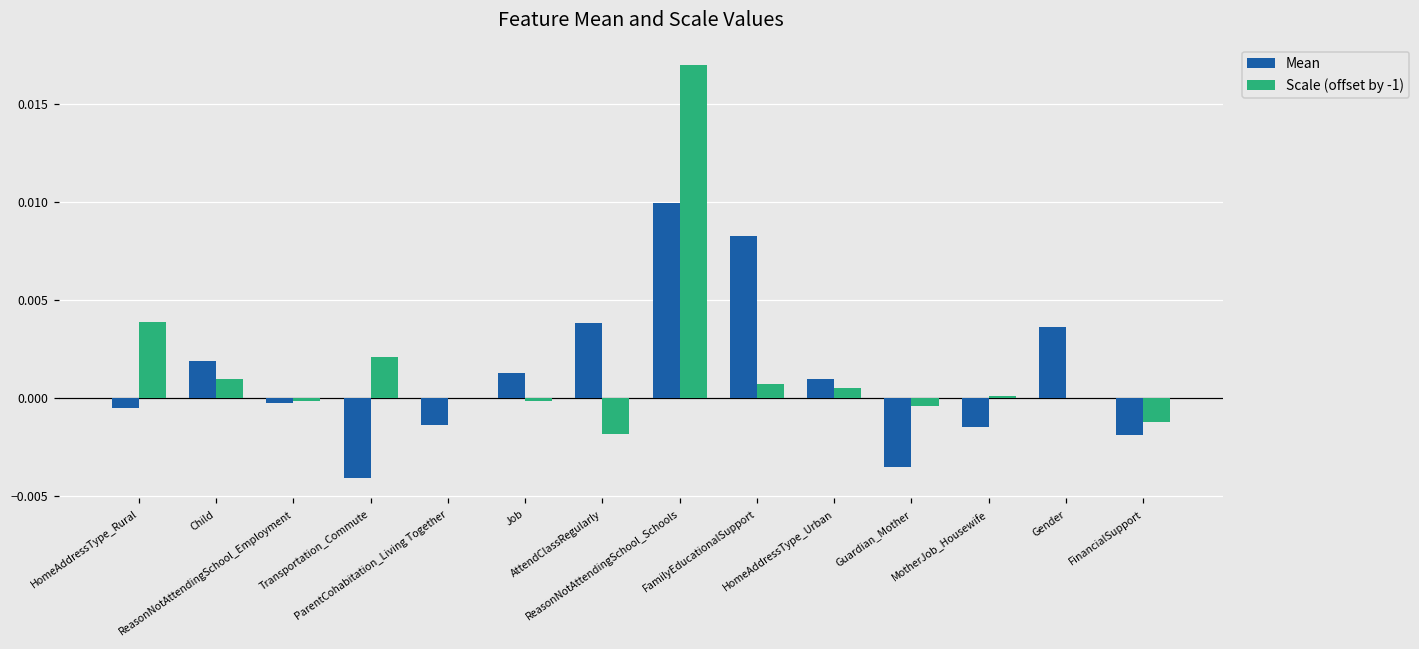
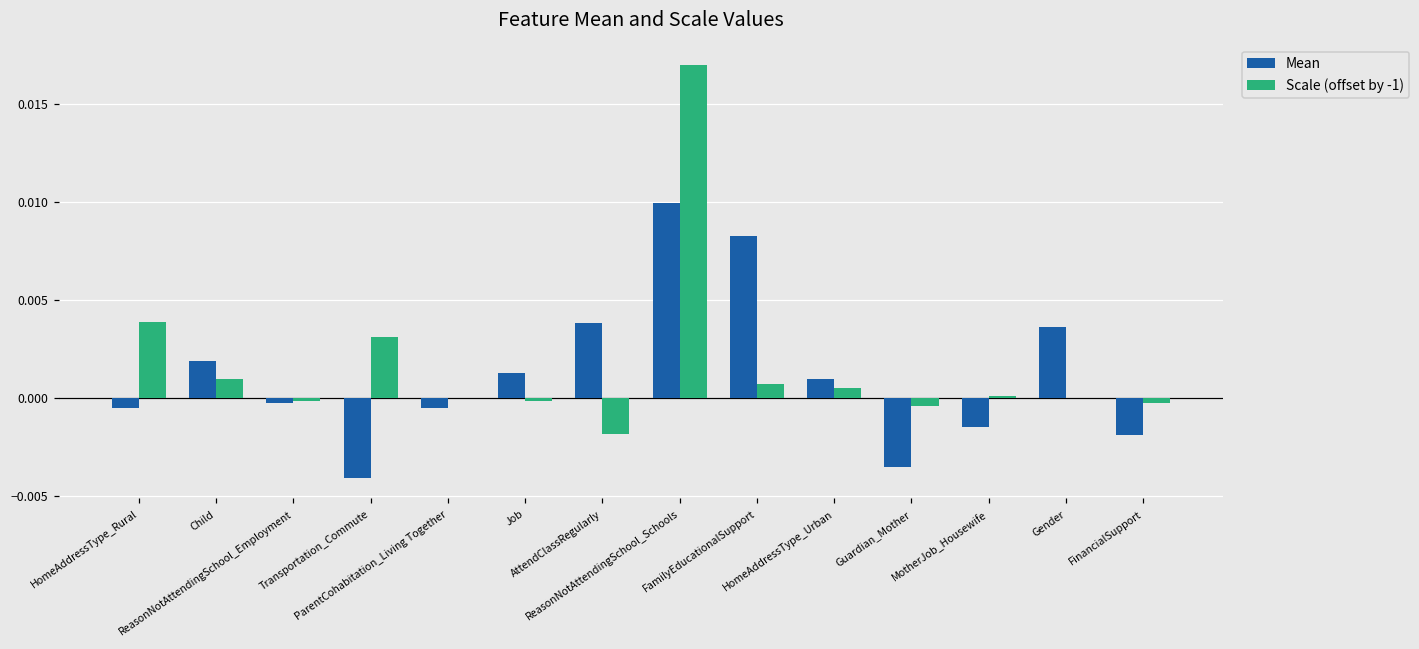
  {
    "Mean": {
      "HomeAddressType_Rural": -0.0005,
      "Child": 0.0019,
      "ReasonNotAttendingSchool_Employment": -0.0003,
      "Transportation_Commute": -0.0041,
-     "ParentCohabitation_Living Together": -0.0014,
+     "ParentCohabitation_Living Together": -0.0005,
      "Job": 0.0012,
      "AttendClassRegularly": 0.0038,
      "ReasonNotAttendingSchool_Schools": 0.0099,
      "FamilyEducationalSupport": 0.0083,
      "HomeAddressType_Urban": 0.0010,
      "Guardian_Mother": -0.0035,
      "MotherJob_Housewife": -0.0015,
      "Gender": 0.0036,
      "FinancialSupport": -0.0019
    },
    "Scale (offset by -1)": {
      "HomeAddressType_Rural": 0.0039,
      "Child": 0.0010,
      "ReasonNotAttendingSchool_Employment": -0.0002,
-     "Transportation_Commute": 0.0021,
+     "Transportation_Commute": 0.0031,
      "Job": -0.0002,
      "AttendClassRegularly": -0.0019,
      "ReasonNotAttendingSchool_Schools": 0.0170,
      "FamilyEducationalSupport": 0.0007,
      "HomeAddressType_Urban": 0.0005,
      "Guardian_Mother": -0.0004,
-     "FinancialSupport": -0.0013
+     "FinancialSupport": -0.0003
    }
  }
